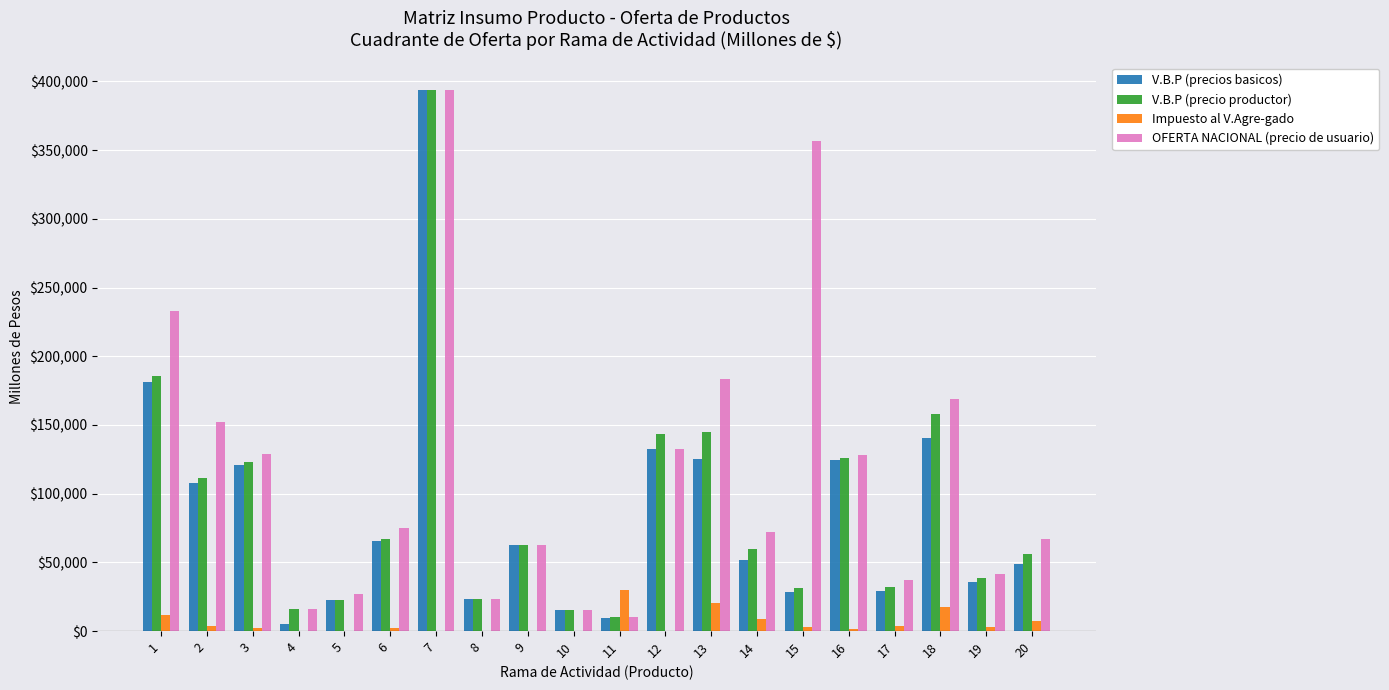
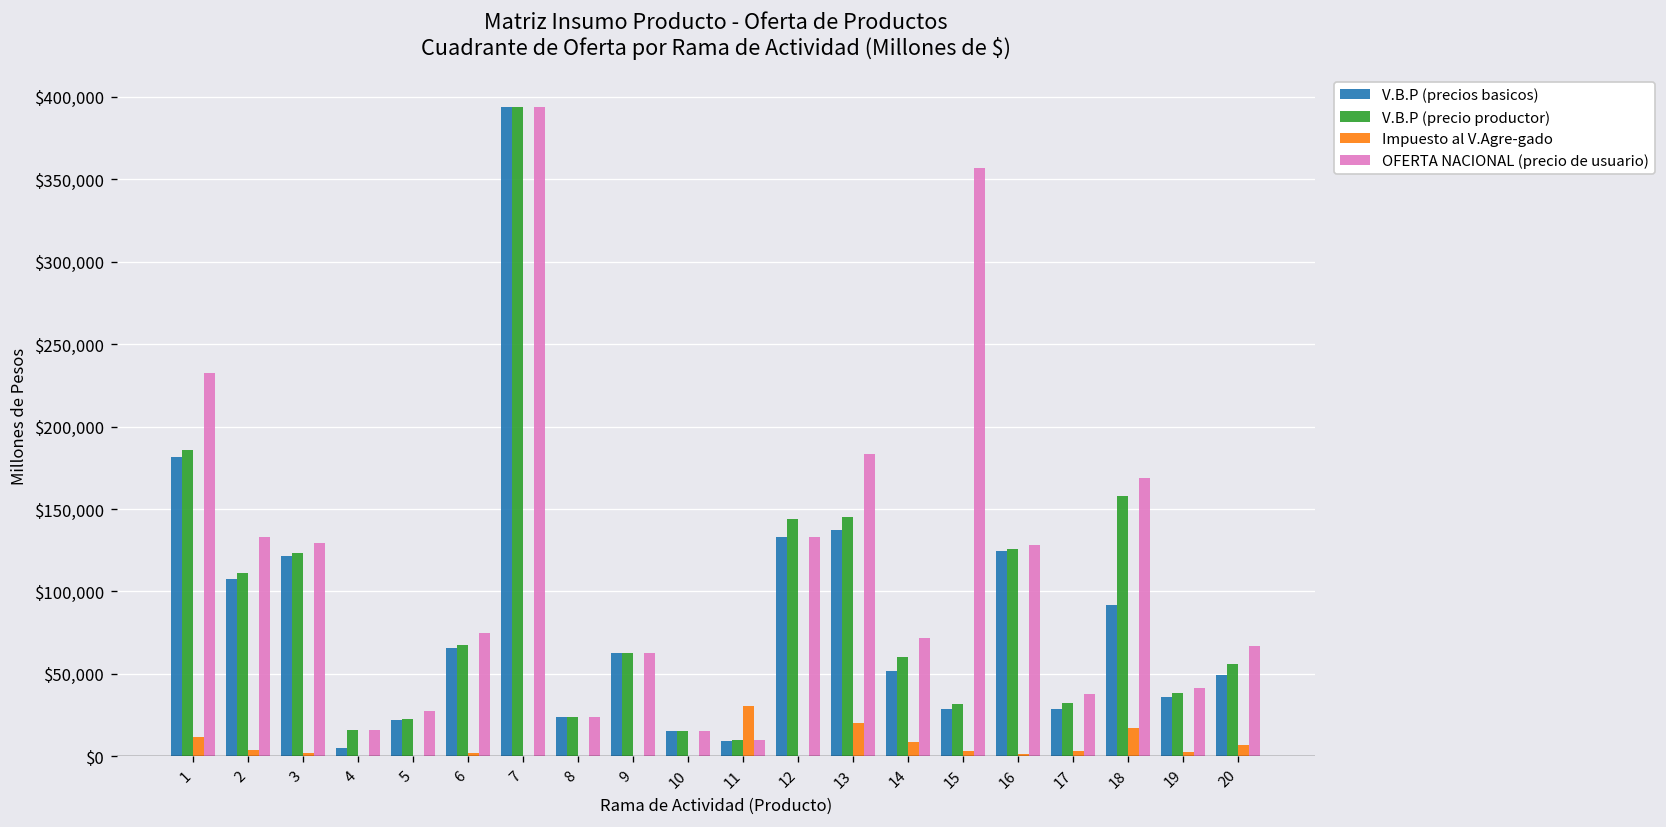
  {
    "V.B.P (precios basicos)": {
      "1": "$182,000",
      "2": "$108,000",
      "3": "$121,000",
      "4": "$5,000",
      "5": "$22,000",
      "6": "$65,000",
      "7": "$394,000",
      "8": "$24,000",
      "9": "$63,000",
      "10": "$15,000",
      "11": "$9,000",
      "12": "$133,000",
-     "13": "$125,000",
+     "13": "$137,000",
      "14": "$52,000",
      "15": "$29,000",
      "16": "$125,000",
      "17": "$29,000",
-     "18": "$141,000",
+     "18": "$92,000",
      "19": "$36,000",
      "20": "$49,000"
    },
    "V.B.P (precio productor)": {
      "1": "$186,000",
      "2": "$111,000",
      "3": "$123,000",
      "4": "$16,000",
      "5": "$22,000",
      "6": "$67,000",
      "7": "$394,000",
      "8": "$24,000",
      "9": "$63,000",
      "10": "$15,000",
      "11": "$10,000",
      "12": "$144,000",
      "13": "$145,000",
      "14": "$60,000",
      "15": "$32,000",
      "16": "$126,000",
      "17": "$32,000",
      "18": "$158,000",
      "19": "$39,000",
      "20": "$56,000"
    },
    "Impuesto al V.Agre-gado": {
      "1": "$12,000",
      "2": "$4,000",
      "3": "$2,000",
      "4": "$0",
      "6": "$2,000",
      "8": "$0",
      "9": "$0",
      "11": "$30,000",
      "13": "$20,000",
      "14": "$8,000",
      "15": "$3,000",
      "17": "$4,000",
      "18": "$17,000",
      "19": "$3,000",
      "20": "$7,000"
    },
    "OFERTA NACIONAL (precio de usuario)": {
      "1": "$233,000",
-     "2": "$152,000",
+     "2": "$133,000",
      "3": "$129,000",
      "4": "$16,000",
      "5": "$27,000",
      "6": "$75,000",
      "7": "$394,000",
      "8": "$24,000",
      "9": "$63,000",
      "10": "$15,000",
      "11": "$10,000",
      "12": "$133,000",
      "13": "$183,000",
      "14": "$72,000",
      "15": "$357,000",
      "16": "$128,000",
      "17": "$38,000",
      "18": "$169,000",
      "19": "$41,000",
      "20": "$67,000"
    }
  }
